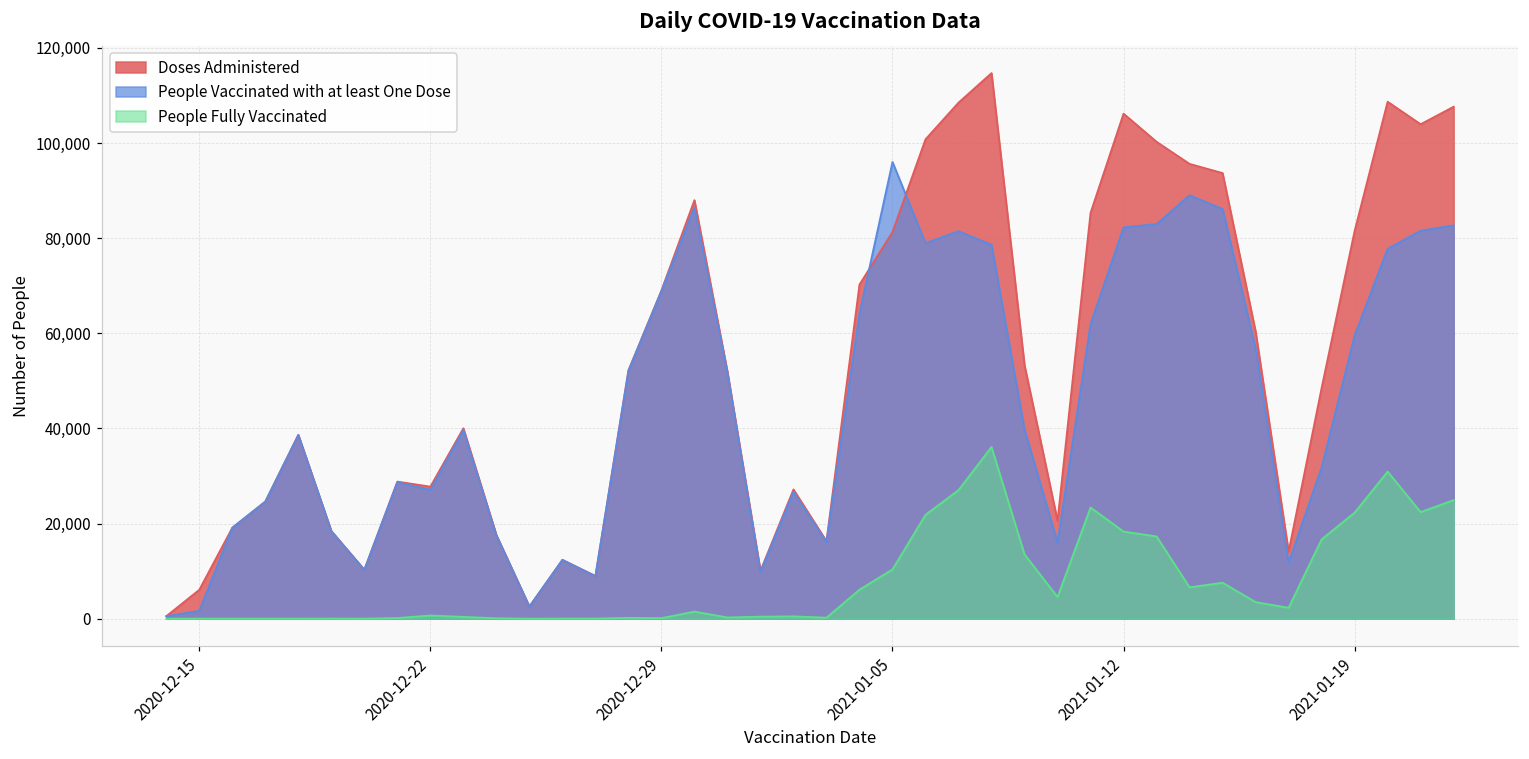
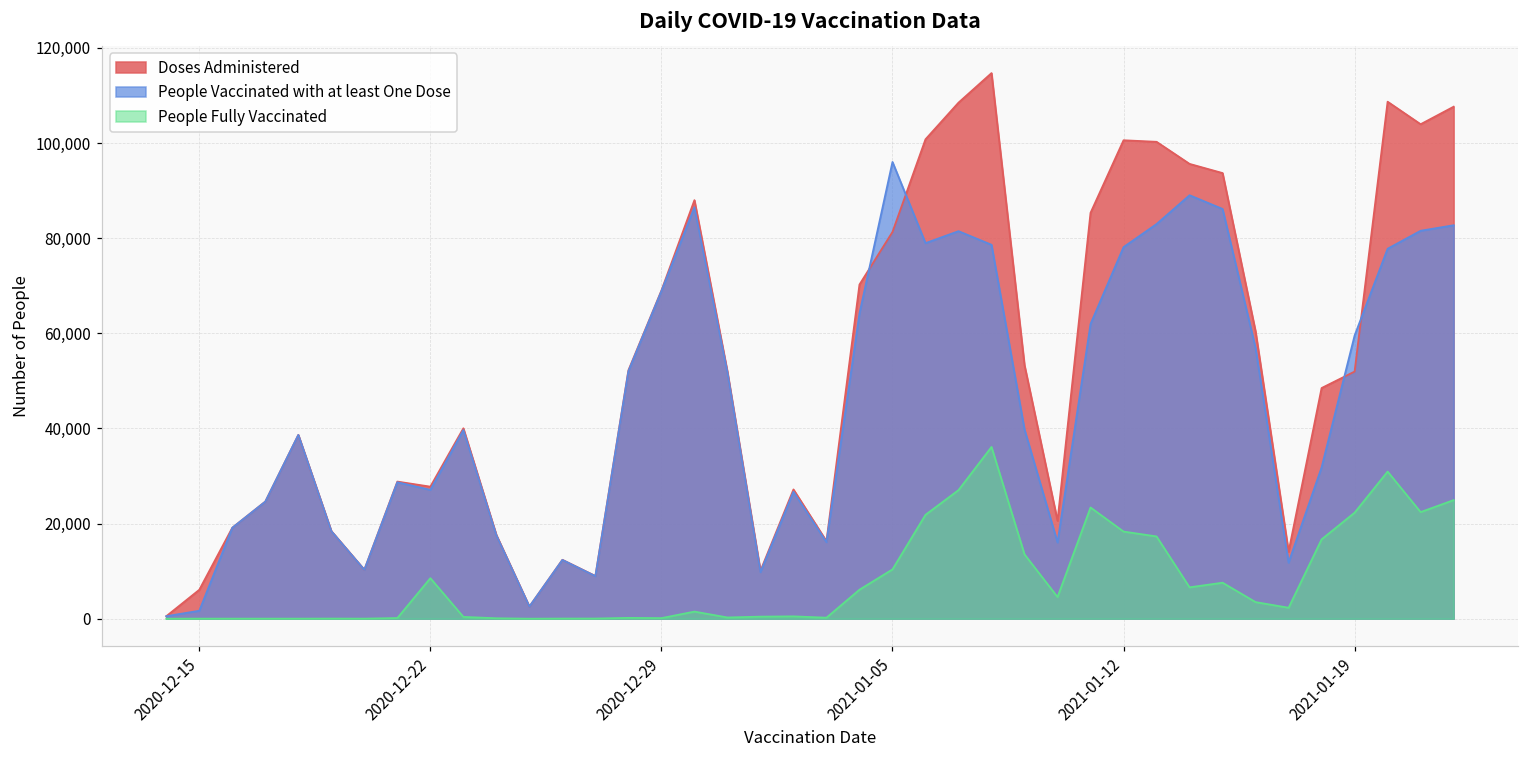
  {
    "Doses Administered": {
      "2020-12-15": "6,000",
      "2020-12-22": "28,000",
      "2021-01-05": "81,000",
-     "2021-01-12": "106,000",
-     "2021-01-19": "82,000"
+     "2021-01-12": "101,000",
+     "2021-01-19": "52,000"
    },
    "People Vaccinated with at least One Dose": {
      "2020-12-15": "2,000",
      "2020-12-22": "27,000",
      "2021-01-05": "96,000",
-     "2021-01-12": "82,000",
+     "2021-01-12": "78,000",
      "2021-01-19": "60,000"
    },
    "People Fully Vaccinated": {
      "2020-12-15": "0",
-     "2020-12-22": "1,000",
+     "2020-12-22": "9,000",
      "2020-12-29": "0",
      "2021-01-05": "10,000",
      "2021-01-12": "18,000",
      "2021-01-19": "22,000"
    }
  }
